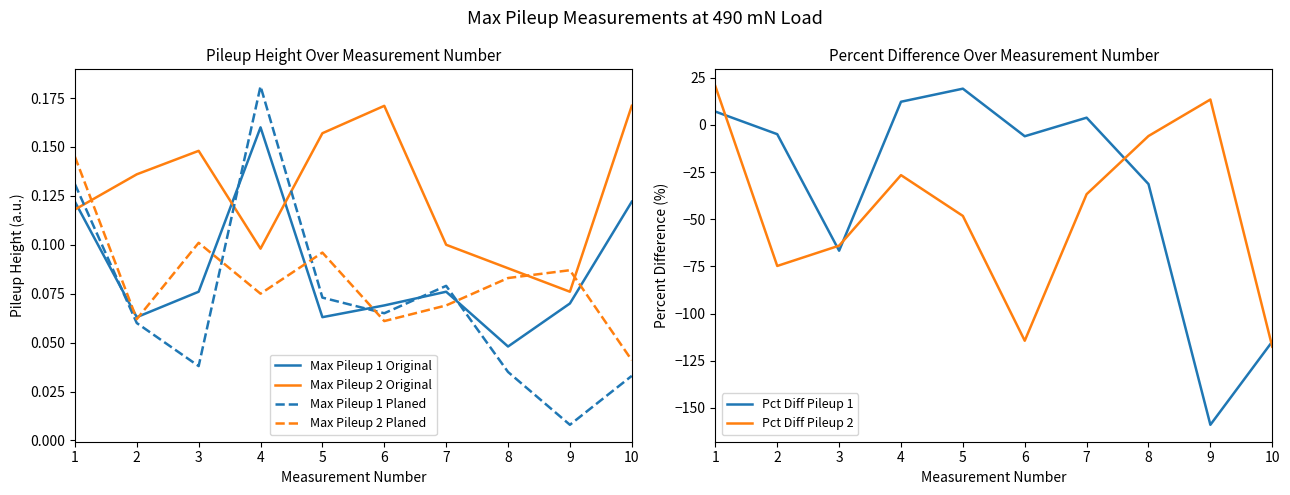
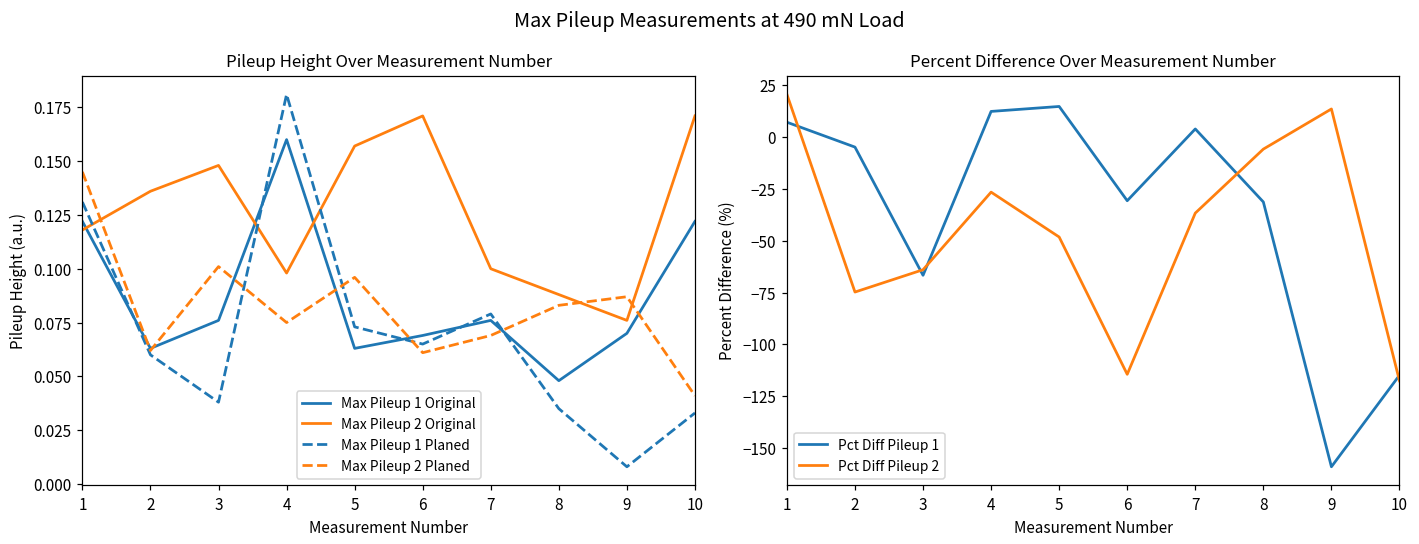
  {
    "Percent Difference Over Measurement Number": {
      "Pct Diff Pileup 1": {
        "1": 7,
        "2": -5,
        "3": -67,
        "4": 12,
-       "5": 19,
-       "6": -6,
+       "5": 15,
+       "6": -31,
        "7": 4,
        "8": -31,
        "9": -159,
        "10": -115
      },
      "Pct Diff Pileup 2": {
        "1": 21,
        "2": -75,
        "3": -64,
        "4": -27,
        "5": -48,
        "6": -114,
        "7": -37,
        "8": -6,
        "9": 14,
        "10": -118
      }
    }
  }
